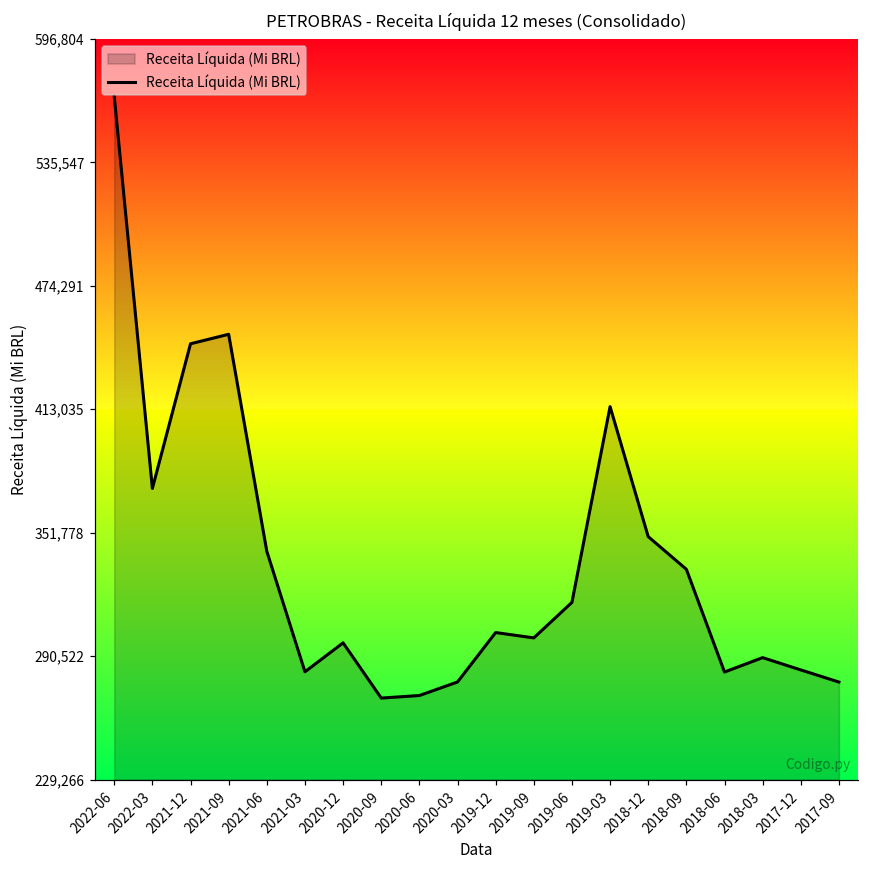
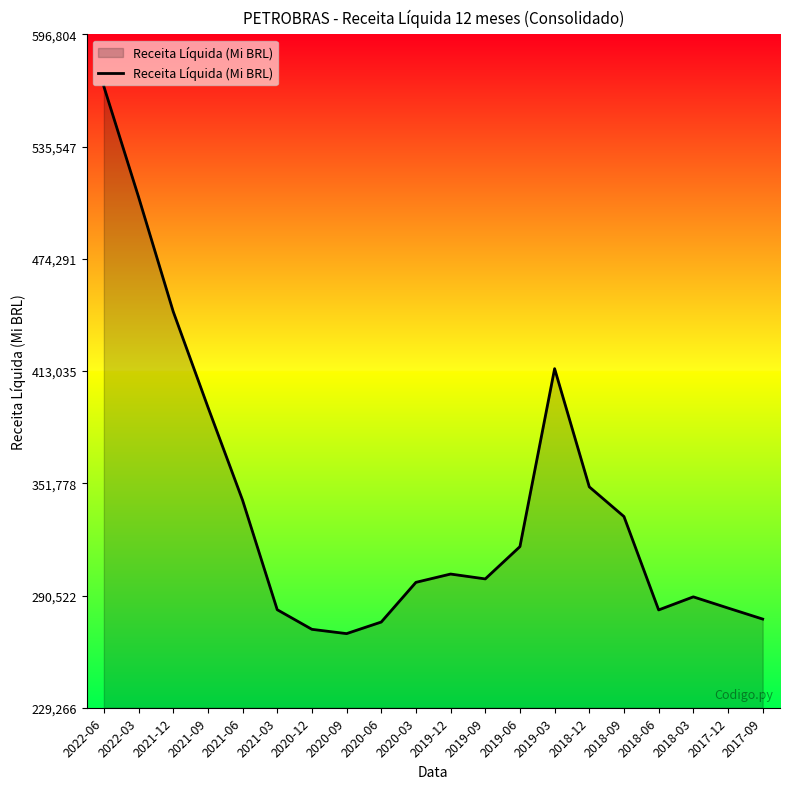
  {
    "2022-06": "568,000",
-   "2022-03": "374,000",
+   "2022-03": "508,000",
    "2021-12": "446,000",
-   "2021-09": "450,000",
+   "2021-09": "393,000",
    "2021-06": "343,000",
    "2021-03": "283,000",
-   "2020-12": "297,000",
+   "2020-12": "272,000",
    "2020-09": "270,000",
-   "2020-06": "271,000",
-   "2020-03": "278,000",
+   "2020-06": "276,000",
+   "2020-03": "298,000",
    "2019-12": "302,000",
    "2019-09": "300,000",
    "2019-06": "317,000",
    "2019-03": "414,000",
    "2018-12": "350,000",
    "2018-09": "334,000",
    "2018-06": "283,000",
    "2018-03": "290,000",
    "2017-12": "284,000",
    "2017-09": "278,000"
  }
